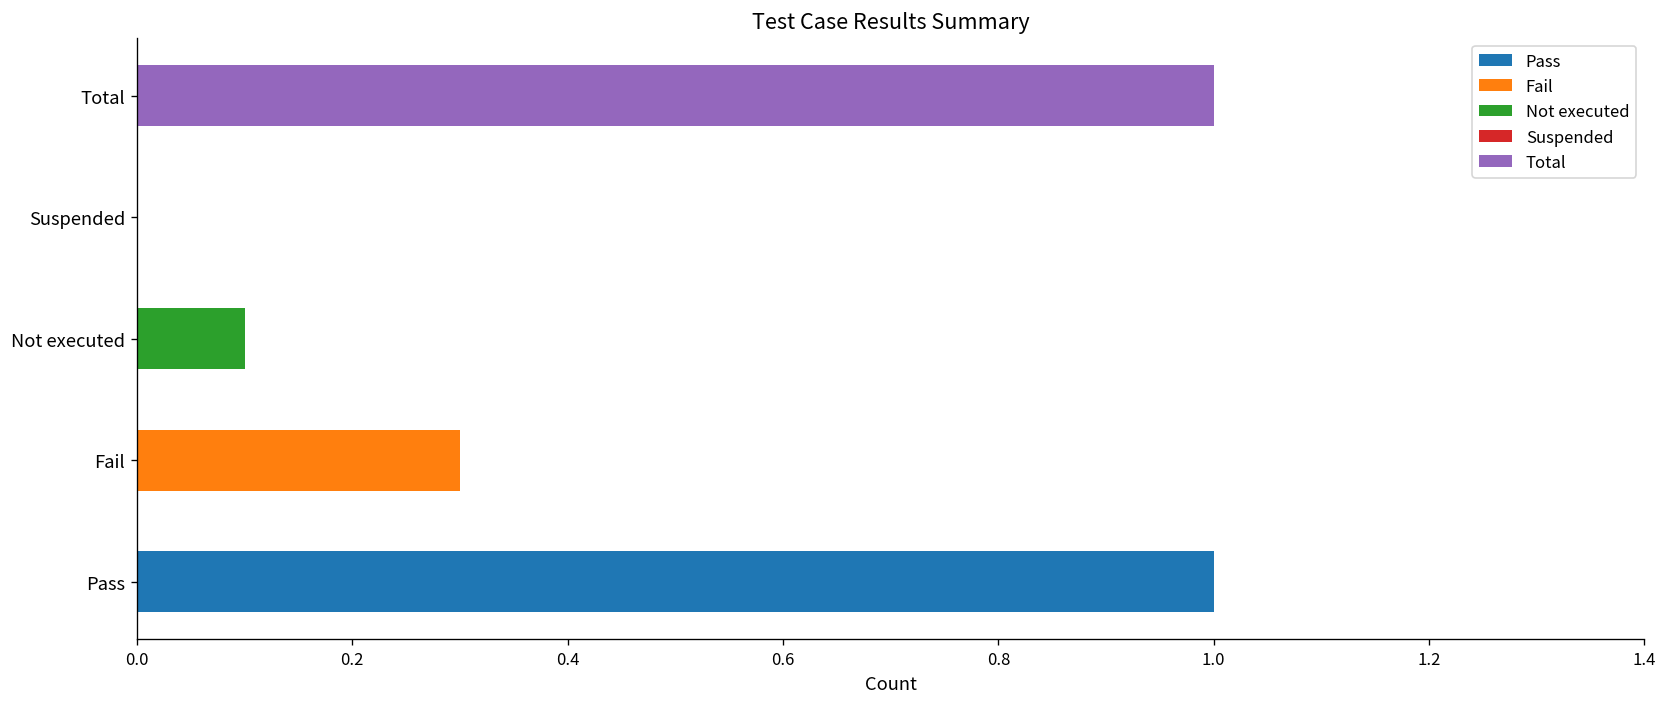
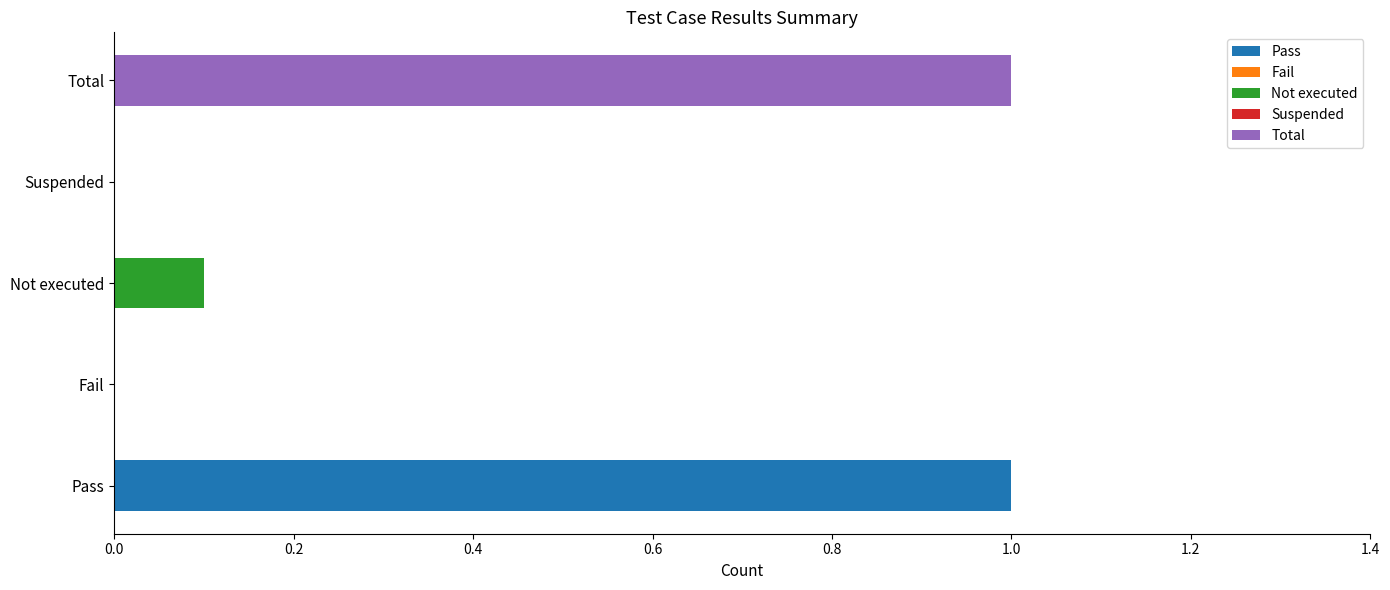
  {
    "Total": 1.0,
    "Suspended": 0.0,
    "Not executed": 0.1,
-   "Fail": 0.3,
+   "Fail": 0.0,
    "Pass": 1.0
  }
